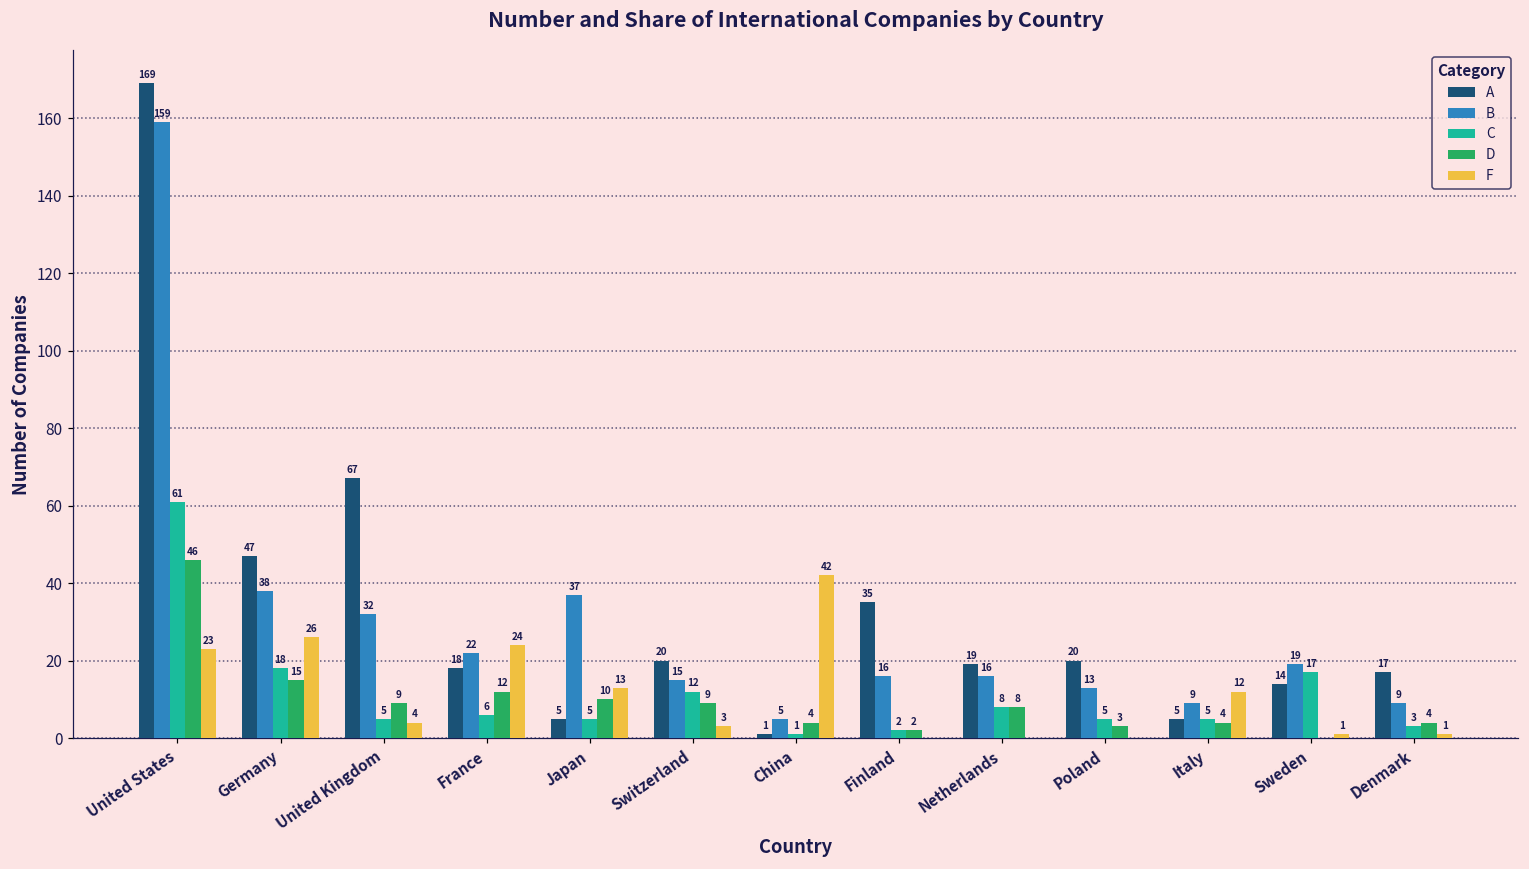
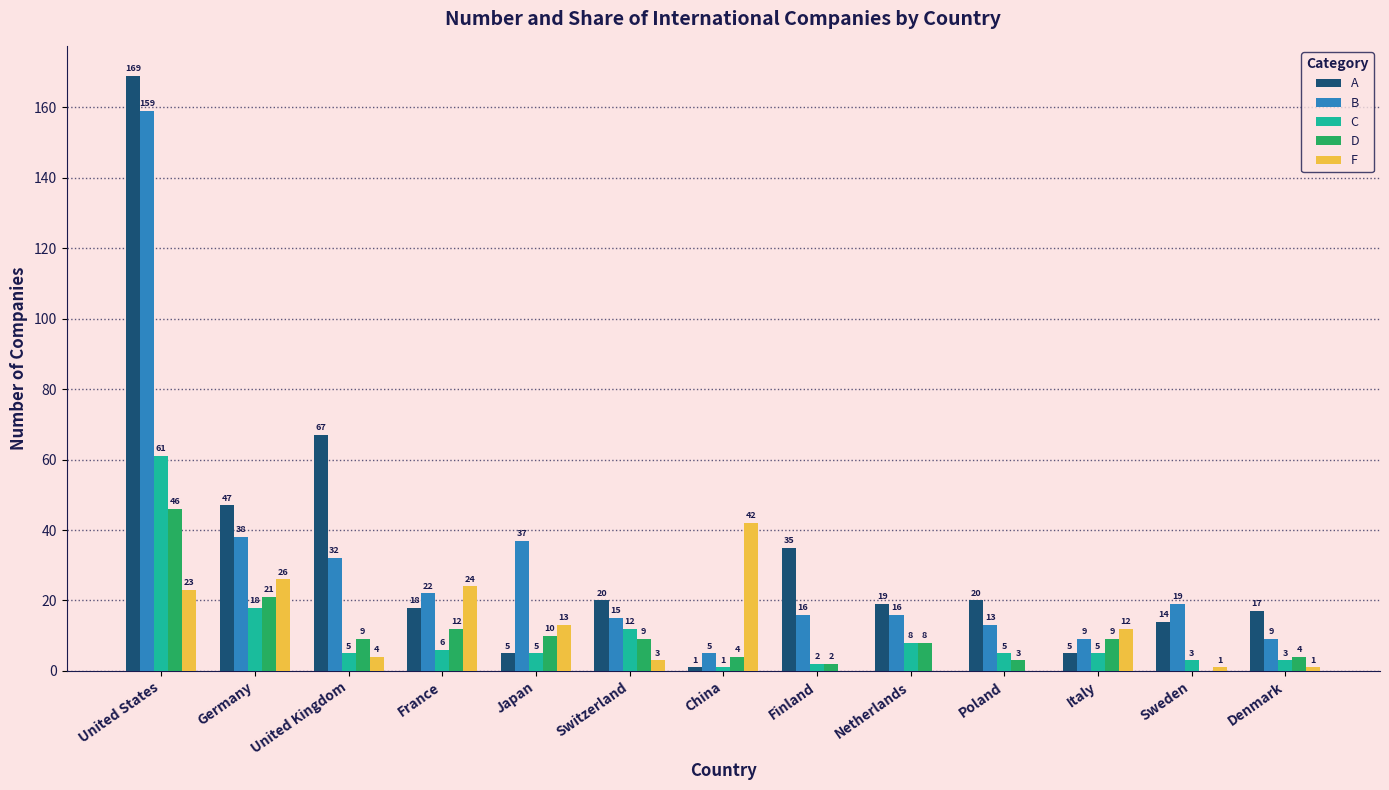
  {
    "A": {
      "United States": 169,
      "Germany": 47,
      "United Kingdom": 67,
      "France": 18,
      "Japan": 5,
      "Switzerland": 20,
      "China": 1,
      "Finland": 35,
      "Netherlands": 19,
      "Poland": 20,
      "Italy": 5,
      "Sweden": 14,
      "Denmark": 17
    },
    "B": {
      "United States": 159,
      "Germany": 38,
      "United Kingdom": 32,
      "France": 22,
      "Japan": 37,
      "Switzerland": 15,
      "China": 5,
      "Finland": 16,
      "Netherlands": 16,
      "Poland": 13,
      "Italy": 9,
      "Sweden": 19,
      "Denmark": 9
    },
    "C": {
      "United States": 61,
      "Germany": 18,
      "United Kingdom": 5,
      "France": 6,
      "Japan": 5,
      "Switzerland": 12,
      "China": 1,
      "Finland": 2,
      "Netherlands": 8,
      "Poland": 5,
      "Italy": 5,
-     "Sweden": 17,
+     "Sweden": 3,
      "Denmark": 3
    },
    "D": {
      "United States": 46,
-     "Germany": 15,
+     "Germany": 21,
      "United Kingdom": 9,
      "France": 12,
      "Japan": 10,
      "Switzerland": 9,
      "China": 4,
      "Finland": 2,
      "Netherlands": 8,
      "Poland": 3,
-     "Italy": 4,
+     "Italy": 9,
      "Denmark": 4
    },
    "F": {
      "United States": 23,
      "Germany": 26,
      "United Kingdom": 4,
      "France": 24,
      "Japan": 13,
      "Switzerland": 3,
      "China": 42,
      "Italy": 12,
      "Sweden": 1,
      "Denmark": 1
    }
  }
